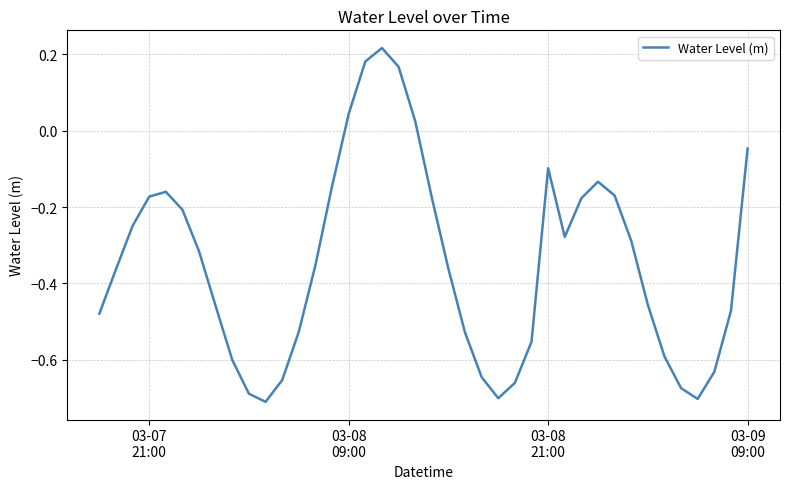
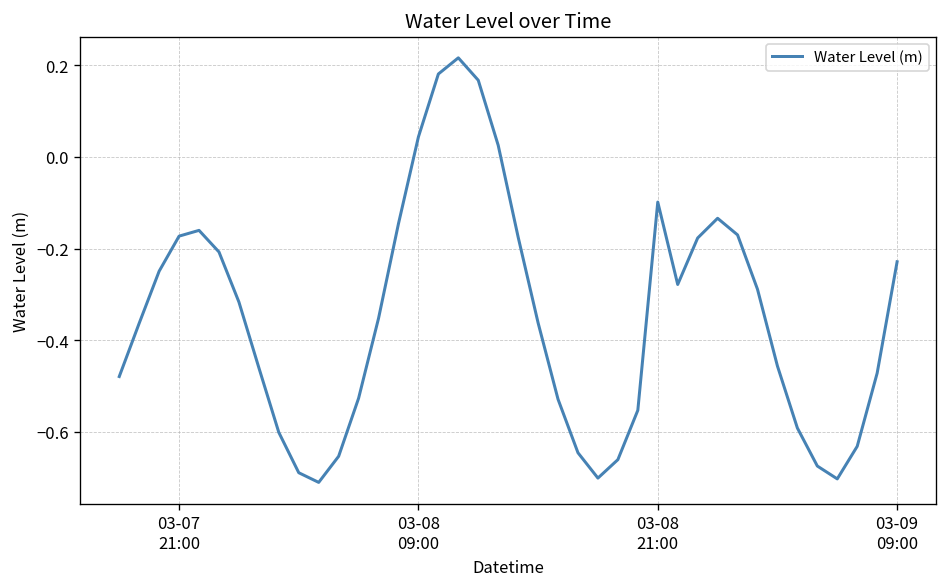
  {
    "03-07 21:00": -0.17,
    "03-08 09:00": 0.04,
    "03-08 21:00": -0.10,
-   "03-09 09:00": -0.05
+   "03-09 09:00": -0.23
  }
